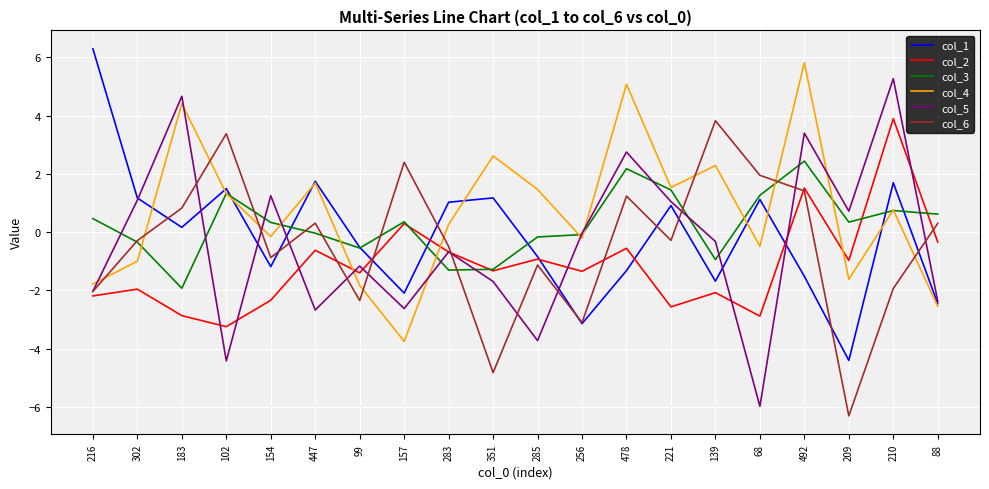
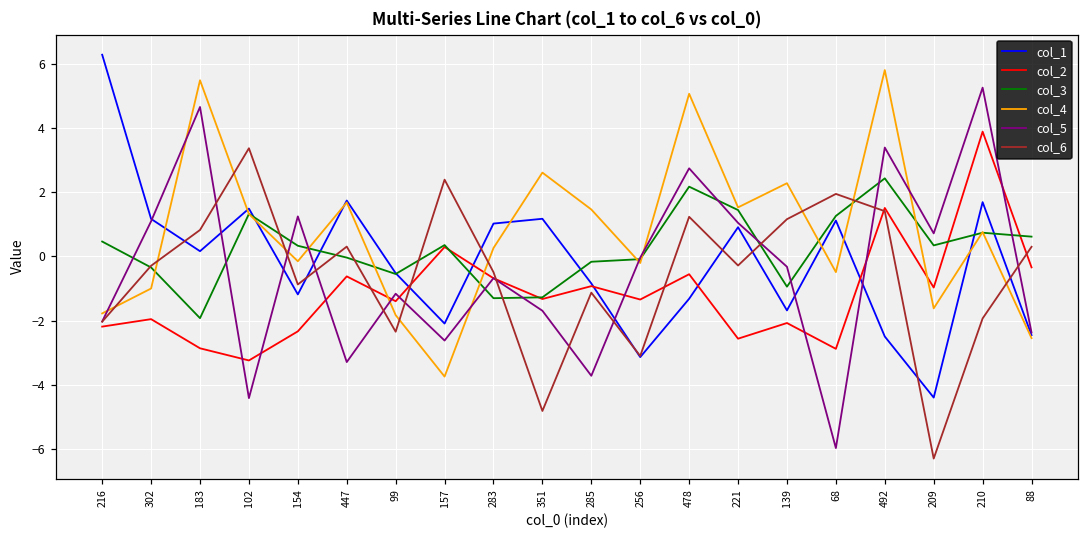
  {
    "col_1": {
      "216": 6.3,
      "183": 0.2,
      "102": 1.5,
      "154": -1.2,
      "157": -2.1,
      "283": 1.0,
      "351": 1.2,
      "478": -1.3,
      "221": 0.9,
      "139": -1.7,
      "68": 1.1,
-     "492": -1.5,
+     "492": -2.5,
      "209": -4.4,
      "210": 1.7
    },
    "col_2": {
      "216": -2.2,
      "302": -2.0,
      "183": -2.9,
      "102": -3.2,
      "154": -2.3,
      "447": -0.6,
      "99": -1.4,
      "256": -1.3,
      "478": -0.6,
      "221": -2.6,
      "139": -2.1,
      "68": -2.9,
      "492": 1.5,
      "209": -1.0,
      "210": 3.9,
      "88": -0.3
    },
    "col_3": {
      "216": 0.5,
      "183": -1.9,
      "154": 0.3,
      "447": 0.0,
      "283": -1.3,
      "285": -0.2,
      "478": 2.2,
      "139": -0.9,
      "68": 1.3,
      "492": 2.4,
      "209": 0.3,
      "88": 0.6
    },
    "col_4": {
      "216": -1.8,
      "302": -1.0,
-     "183": 4.4,
+     "183": 5.5,
      "154": -0.1,
      "99": -1.8,
      "157": -3.7,
      "283": 0.3,
      "351": 2.6,
      "285": 1.5,
      "256": -0.2,
      "478": 5.1,
      "139": 2.3,
      "68": -0.5,
      "492": 5.8,
      "209": -1.6,
      "88": -2.5
    },
    "col_5": {
      "183": 4.7,
      "102": -4.4,
      "154": 1.3,
-     "447": -2.7,
+     "447": -3.3,
      "99": -1.2,
      "157": -2.6,
      "351": -1.7,
      "285": -3.7,
      "478": 2.8,
      "221": 1.0,
      "139": -0.3,
      "68": -6.0,
      "492": 3.4,
      "209": 0.7,
      "210": 5.3
    },
    "col_6": {
      "183": 0.8,
      "102": 3.4,
      "154": -0.9,
      "447": 0.3,
      "99": -2.3,
      "157": 2.4,
      "283": -0.5,
      "351": -4.8,
      "285": -1.1,
      "478": 1.2,
      "221": -0.3,
-     "139": 3.8,
+     "139": 1.2,
      "68": 2.0,
      "492": 1.4,
      "209": -6.3,
      "210": -1.9,
      "88": 0.3
    }
  }
